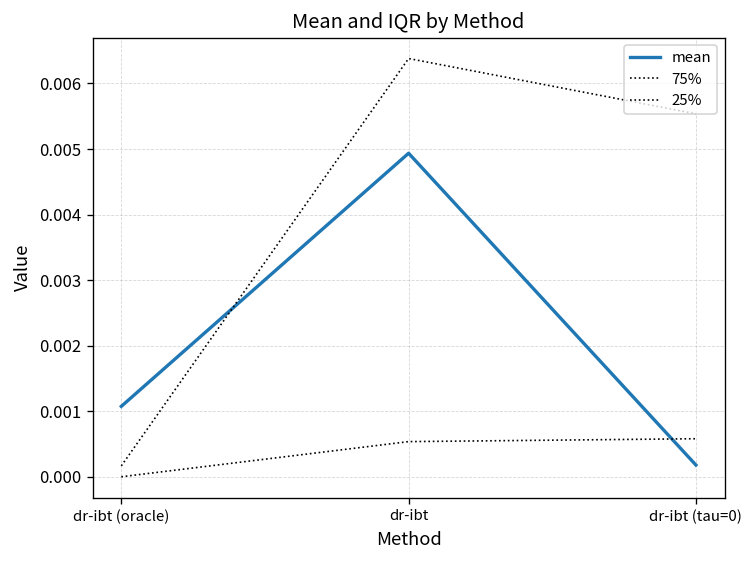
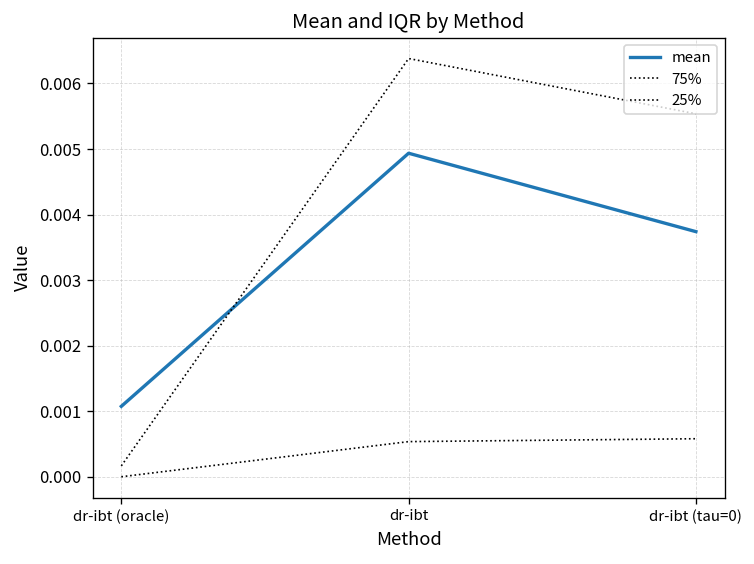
  {
    "mean": {
      "dr-ibt (oracle)": 0.0011,
      "dr-ibt": 0.0049,
-     "dr-ibt (tau=0)": 0.0002
+     "dr-ibt (tau=0)": 0.0037
    }
  }
